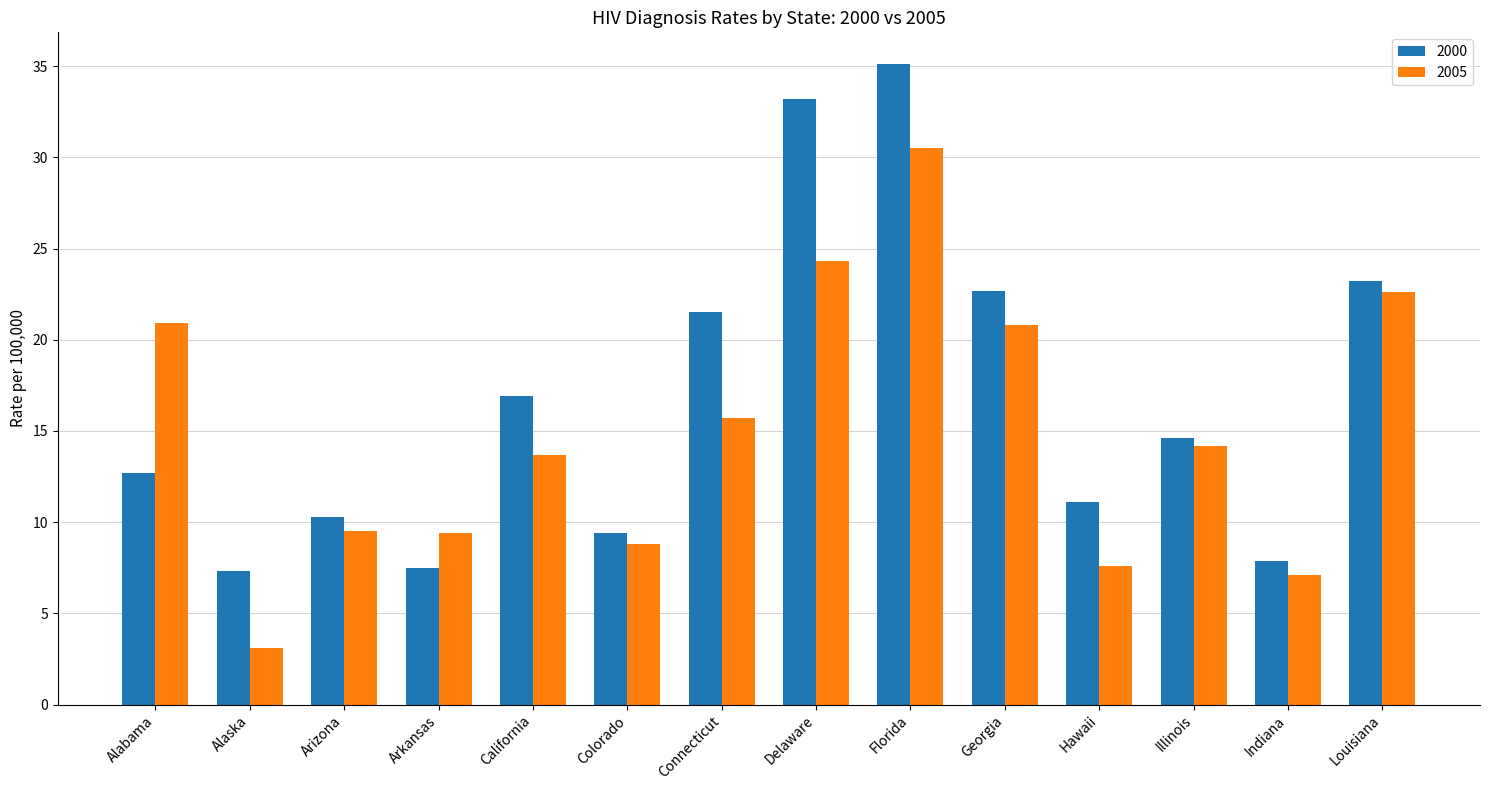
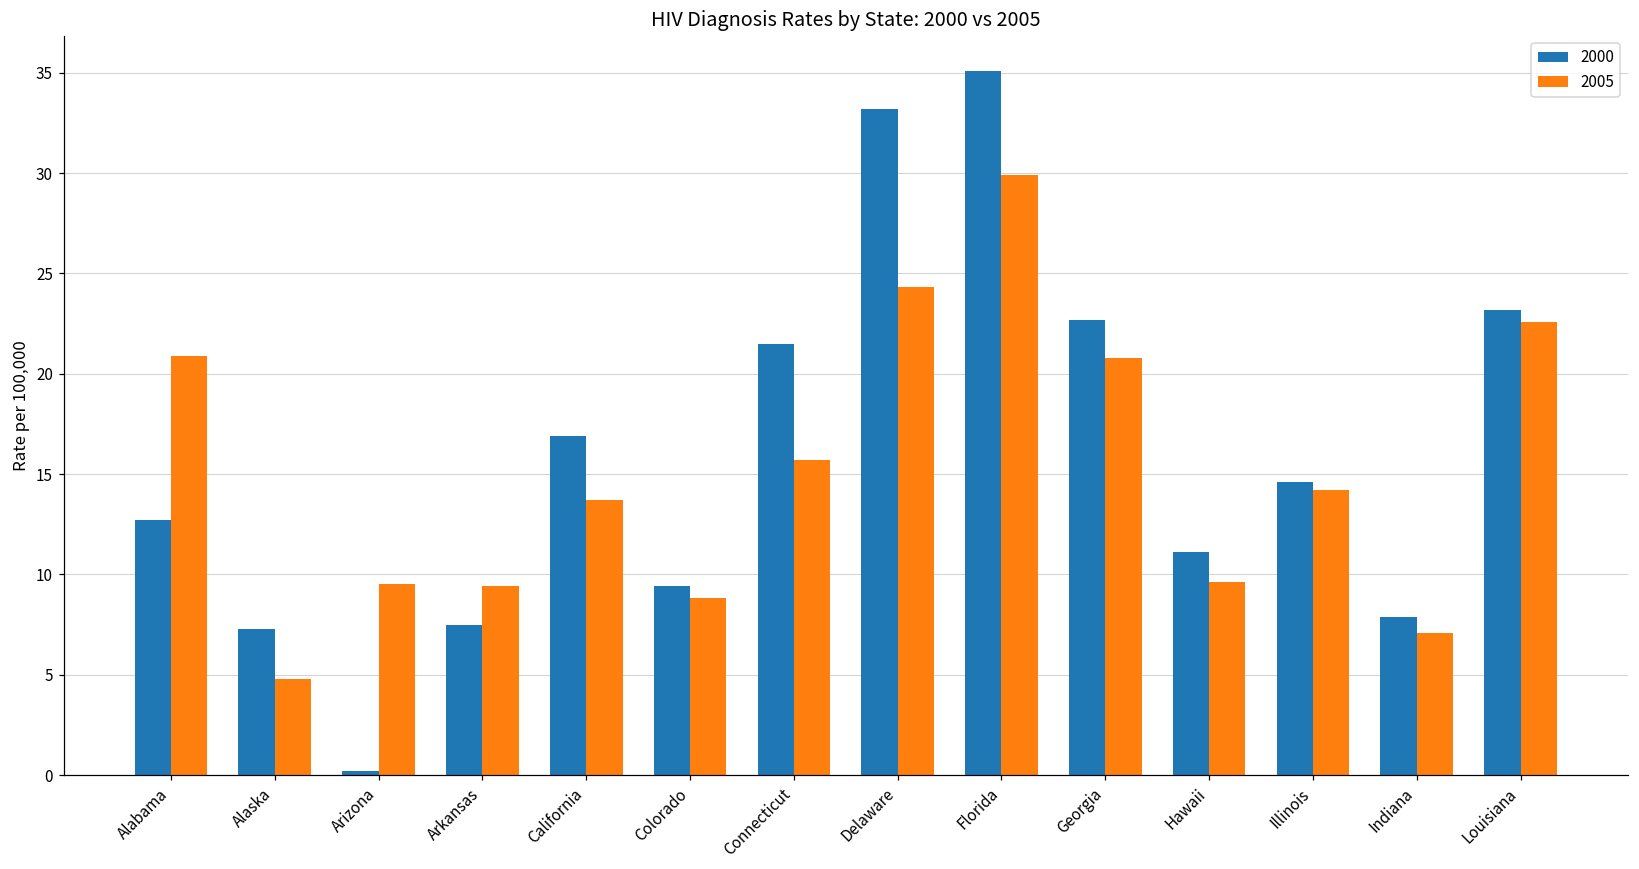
  {
    "2000": {
      "Alabama": 12.7,
      "Alaska": 7.3,
-     "Arizona": 10.3,
+     "Arizona": 0.2,
      "Arkansas": 7.5,
      "California": 16.9,
      "Colorado": 9.4,
      "Connecticut": 21.5,
      "Delaware": 33.2,
      "Florida": 35.1,
      "Georgia": 22.7,
      "Hawaii": 11.1,
      "Illinois": 14.6,
      "Indiana": 7.9,
      "Louisiana": 23.2
    },
    "2005": {
      "Alabama": 20.9,
-     "Alaska": 3.1,
+     "Alaska": 4.8,
      "Arizona": 9.5,
      "Arkansas": 9.4,
      "California": 13.7,
      "Colorado": 8.8,
      "Connecticut": 15.7,
      "Delaware": 24.3,
-     "Florida": 30.5,
+     "Florida": 29.9,
      "Georgia": 20.8,
-     "Hawaii": 7.6,
+     "Hawaii": 9.6,
      "Illinois": 14.2,
      "Indiana": 7.1,
      "Louisiana": 22.6
    }
  }
